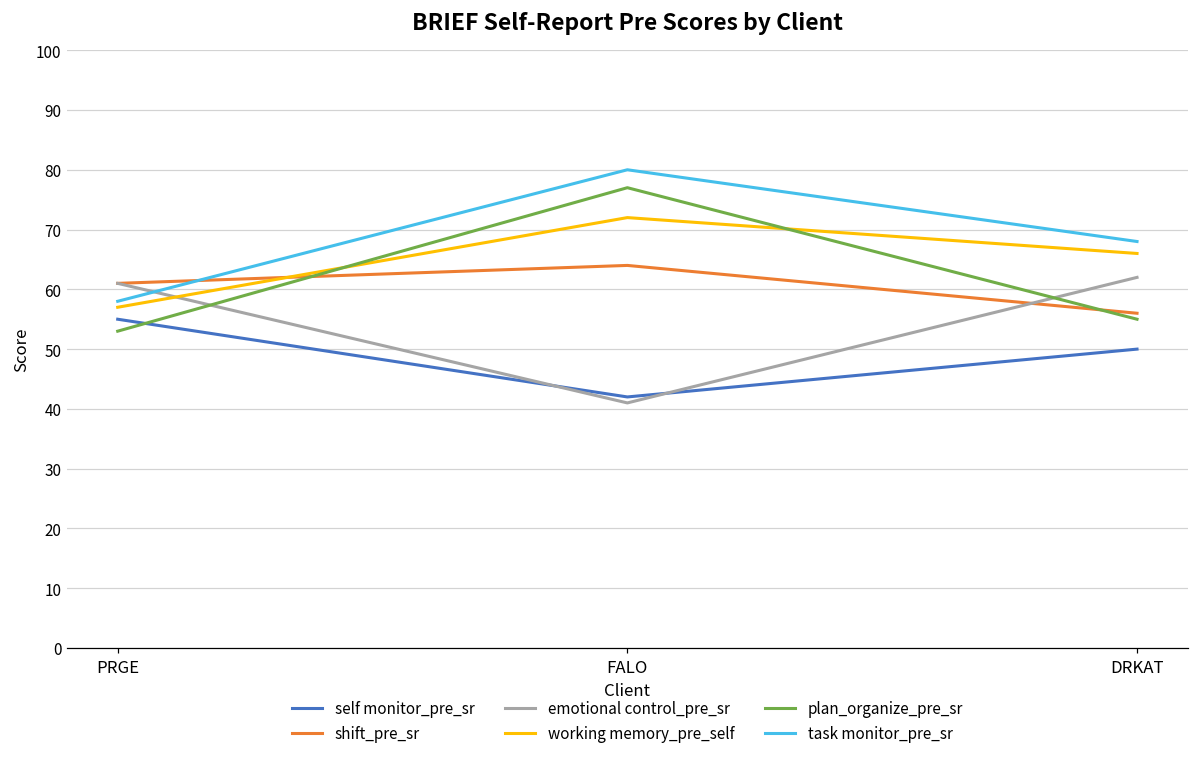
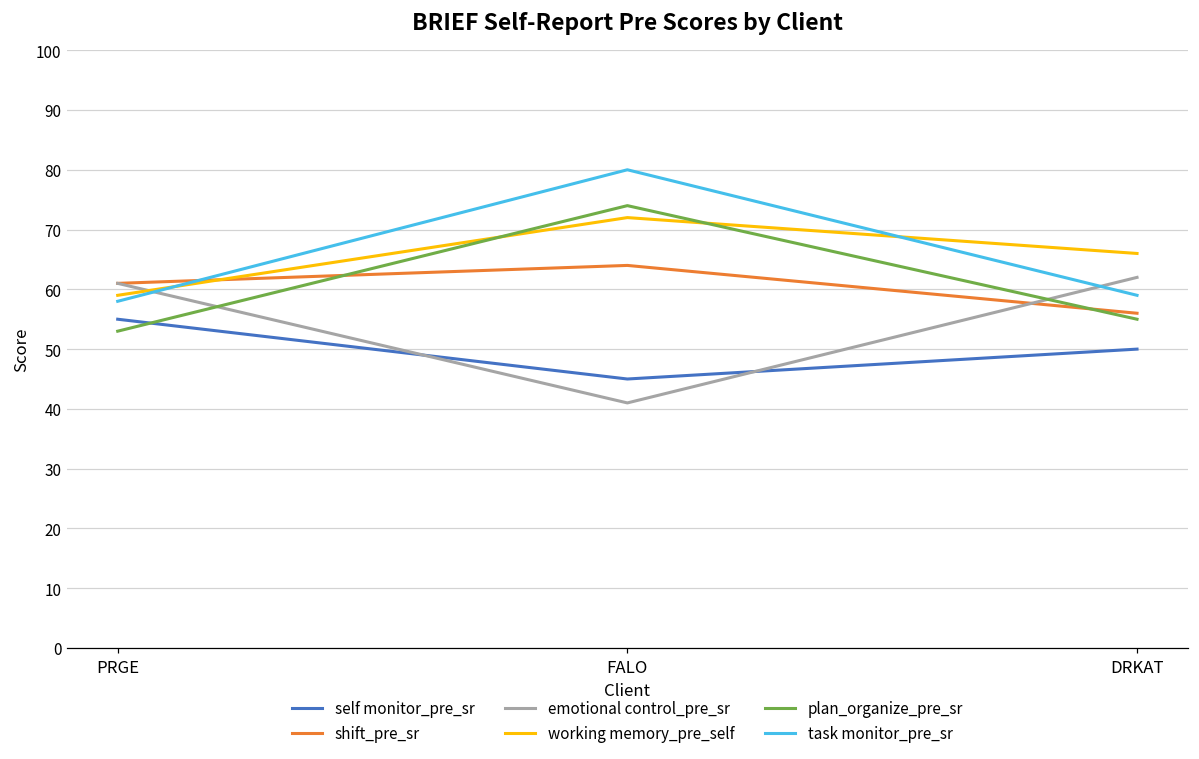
  {
    "self monitor_pre_sr": {
      "PRGE": 55,
-     "FALO": 42,
+     "FALO": 45,
      "DRKAT": 50
    },
    "shift_pre_sr": {
      "FALO": 64,
      "DRKAT": 56
    },
    "emotional control_pre_sr": {
      "FALO": 41,
      "DRKAT": 62
    },
    "working memory_pre_self": {
-     "PRGE": 57,
+     "PRGE": 59,
      "FALO": 72,
      "DRKAT": 66
    },
    "plan_organize_pre_sr": {
      "PRGE": 53,
-     "FALO": 77,
+     "FALO": 74,
      "DRKAT": 55
    },
    "task monitor_pre_sr": {
      "PRGE": 58,
      "FALO": 80,
-     "DRKAT": 68
+     "DRKAT": 59
    }
  }
